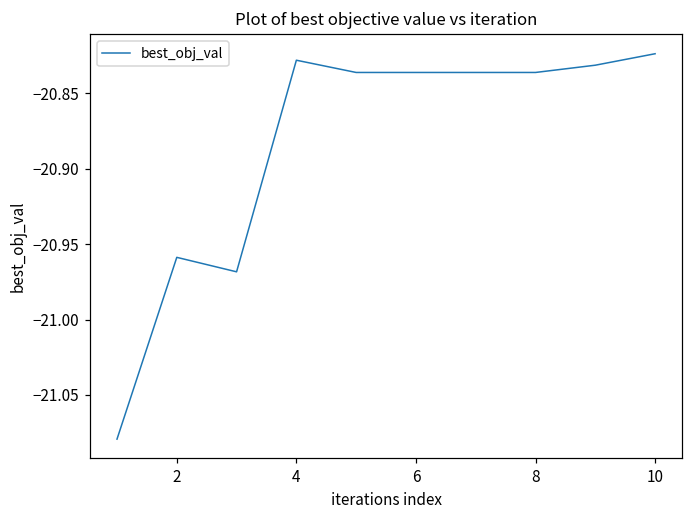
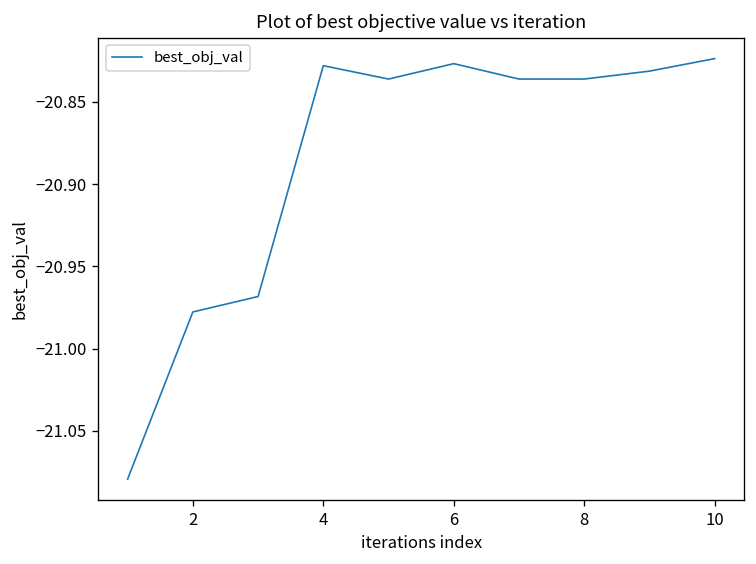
  {
-   "2": -20.959,
+   "2": -20.978,
    "4": -20.828,
-   "6": -20.836,
+   "6": -20.827,
    "8": -20.836,
    "10": -20.824
  }
